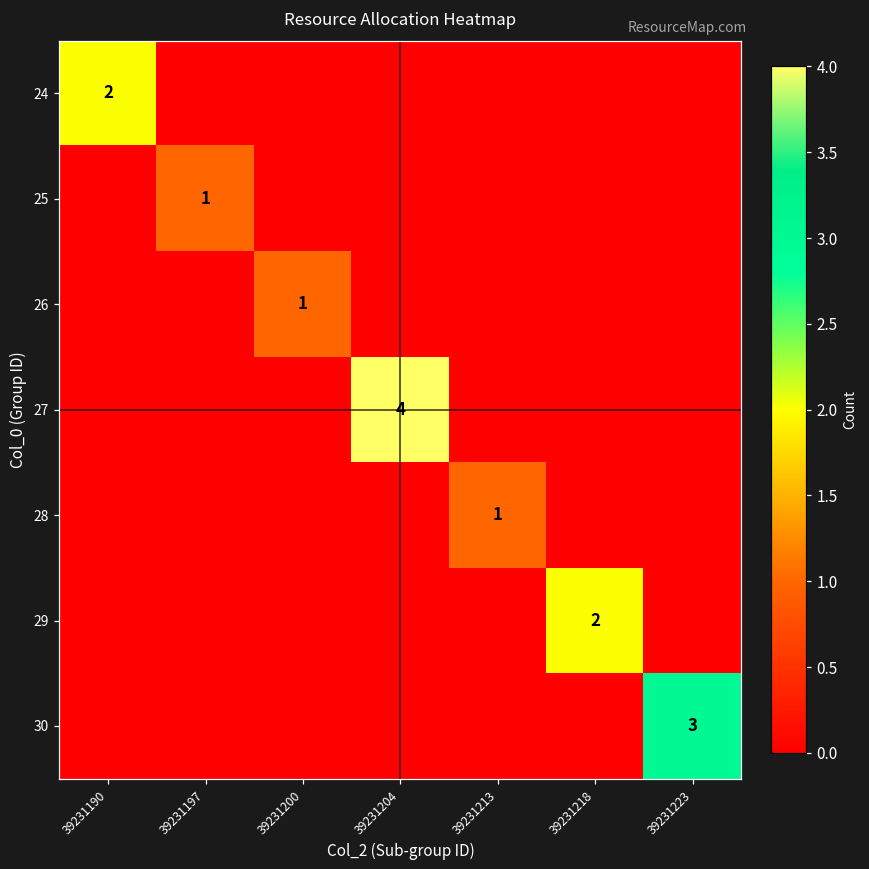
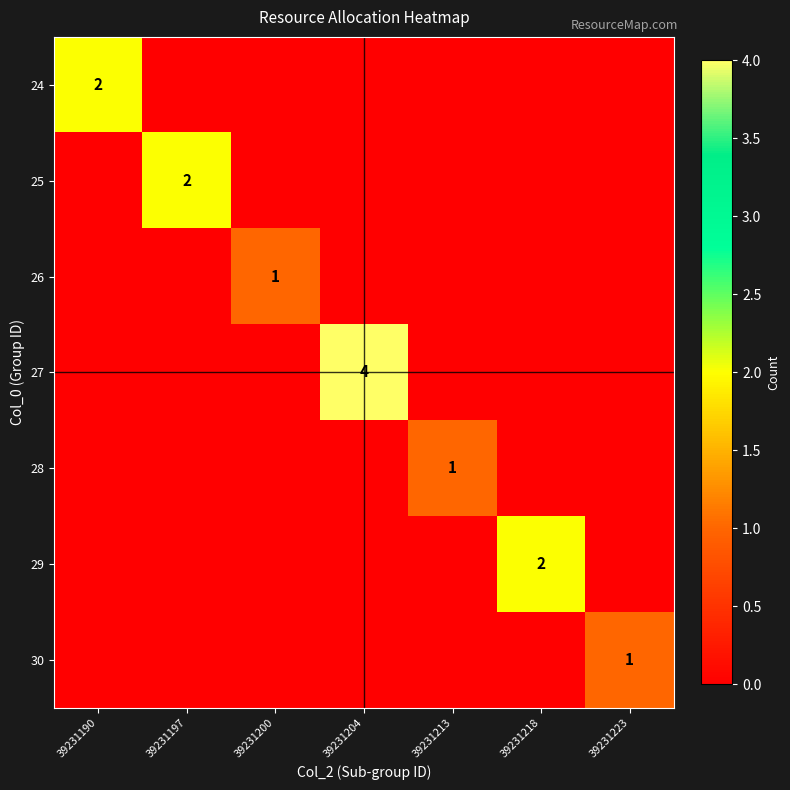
  {
    "24": {
      "39231190": 2
    },
    "25": {
-     "39231197": 1
+     "39231197": 2
    },
    "26": {
      "39231200": 1
    },
    "27": {
      "39231204": 4
    },
    "28": {
      "39231213": 1
    },
    "29": {
      "39231218": 2
    },
    "30": {
-     "39231223": 3
+     "39231223": 1
    }
  }
